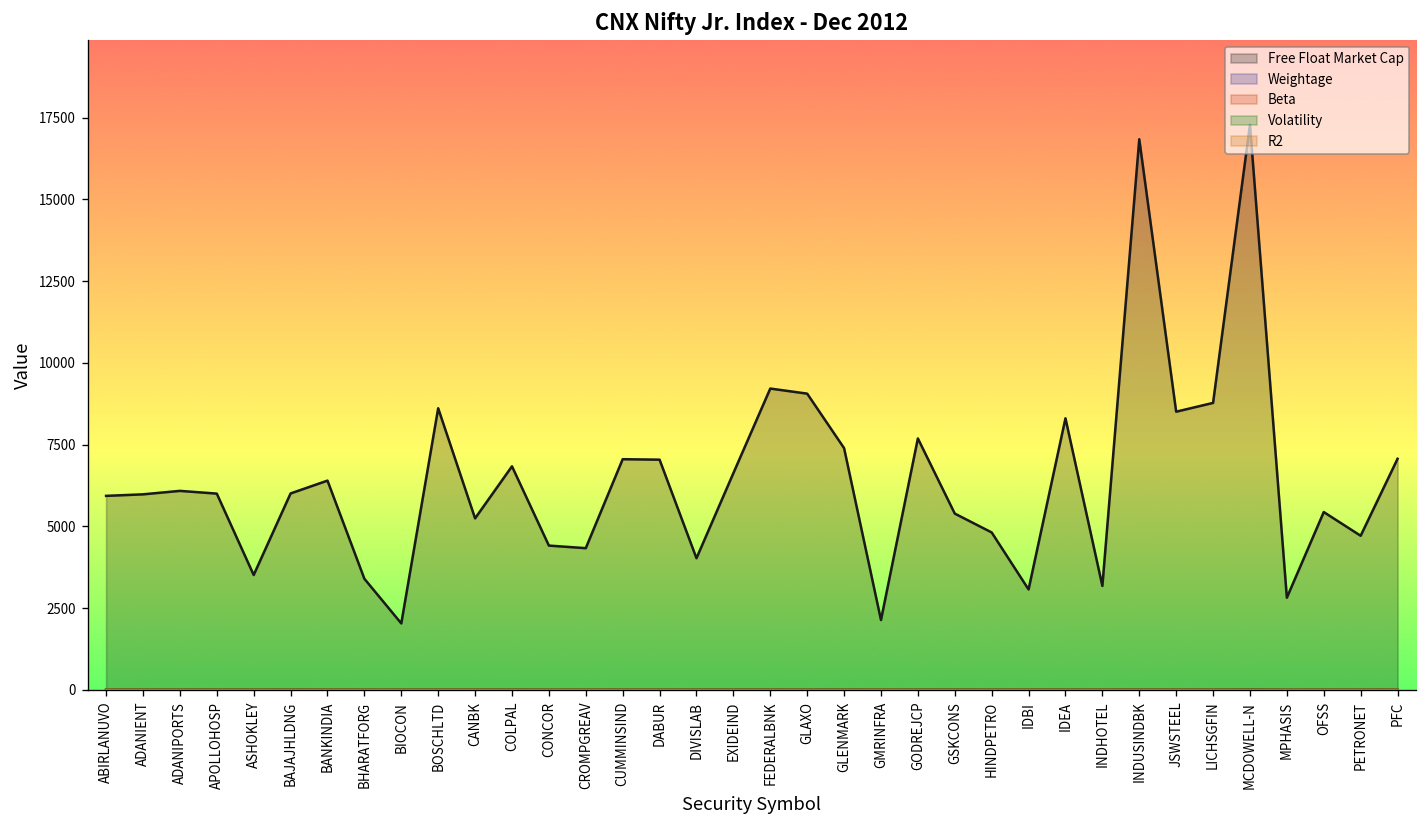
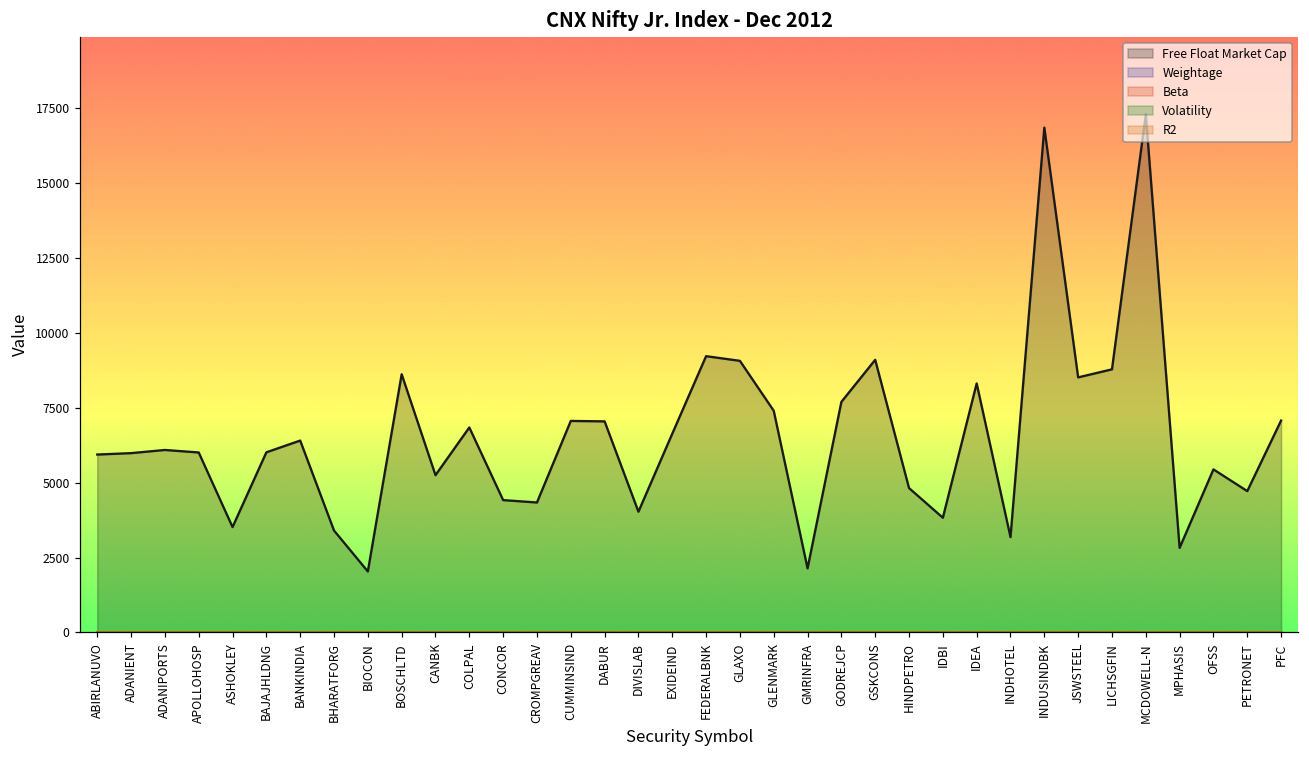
  {
    "Free Float Market Cap": {
      "ABIRLANUVO": 5900,
      "ADANIENT": 6000,
      "ADANIPORTS": 6100,
      "APOLLOHOSP": 6000,
      "ASHOKLEY": 3500,
      "BAJAJHLDNG": 6000,
      "BANKINDIA": 6400,
      "BHARATFORG": 3400,
      "BIOCON": 2000,
      "BOSCHLTD": 8600,
      "CANBK": 5200,
      "COLPAL": 6800,
      "CONCOR": 4400,
      "CROMPGREAV": 4300,
      "CUMMINSIND": 7100,
      "DABUR": 7000,
      "DIVISLAB": 4000,
      "EXIDEIND": 6600,
      "FEDERALBNK": 9200,
      "GLAXO": 9100,
      "GLENMARK": 7400,
      "GMRINFRA": 2100,
      "GODREJCP": 7700,
-     "GSKCONS": 5400,
+     "GSKCONS": 9100,
      "HINDPETRO": 4800,
-     "IDBI": 3100,
+     "IDBI": 3800,
      "IDEA": 8300,
      "INDHOTEL": 3200,
      "INDUSINDBK": 16800,
      "JSWSTEEL": 8500,
      "LICHSGFIN": 8800,
      "MPHASIS": 2800,
      "OFSS": 5400,
      "PETRONET": 4700,
      "PFC": 7100
    },
    "R2": {
      "ABIRLANUVO": 0,
      "ADANIENT": 0,
      "ADANIPORTS": 0,
      "APOLLOHOSP": 0,
      "ASHOKLEY": 0,
      "BAJAJHLDNG": 0,
      "BANKINDIA": 0,
      "BHARATFORG": 0,
      "BIOCON": 0,
      "BOSCHLTD": 0,
      "CANBK": 0,
      "COLPAL": 0,
      "CONCOR": 0,
      "CROMPGREAV": 0,
      "CUMMINSIND": 0,
      "DABUR": 0,
      "DIVISLAB": 0,
      "EXIDEIND": 0,
      "FEDERALBNK": 0,
      "GLAXO": 0,
      "GLENMARK": 0,
      "GMRINFRA": 0,
      "GODREJCP": 0,
      "GSKCONS": 0,
      "HINDPETRO": 0,
      "IDBI": 0,
      "IDEA": 0,
      "INDHOTEL": 0,
      "INDUSINDBK": 0,
      "JSWSTEEL": 0,
      "LICHSGFIN": 0,
      "MCDOWELL-N": 0,
      "MPHASIS": 0,
      "OFSS": 0,
      "PETRONET": 0,
      "PFC": 0
    }
  }
